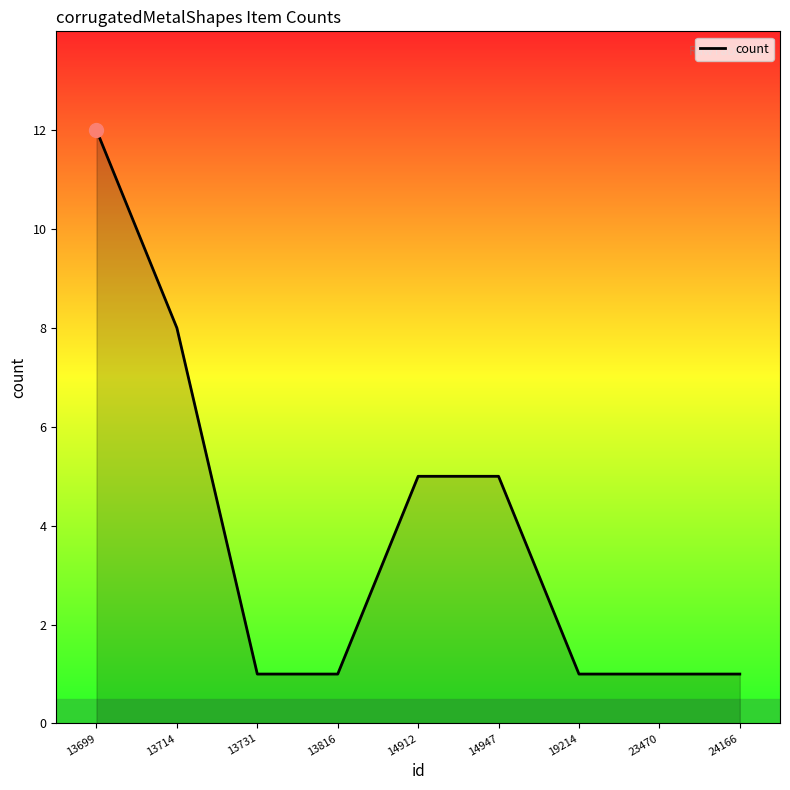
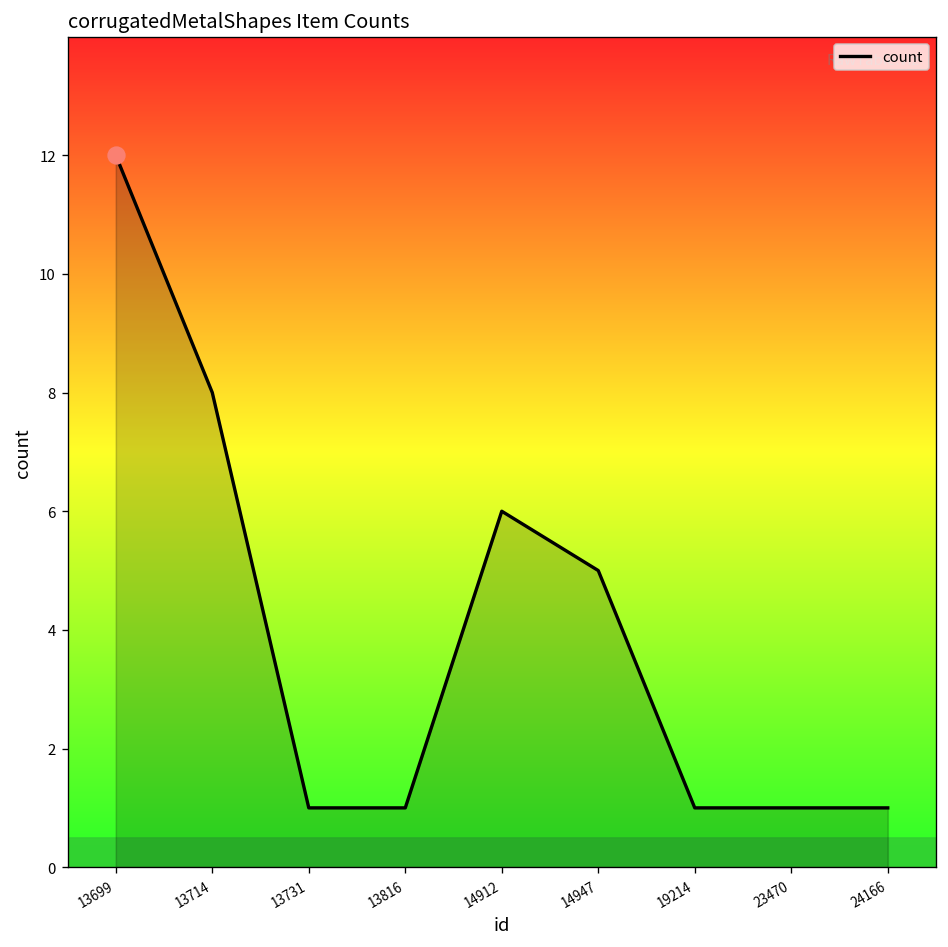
  {
    "count": {
      "13714": 8,
      "13731": 1,
      "13816": 1,
-     "14912": 5,
+     "14912": 6,
      "14947": 5,
      "19214": 1,
      "23470": 1,
      "24166": 1
    }
  }
